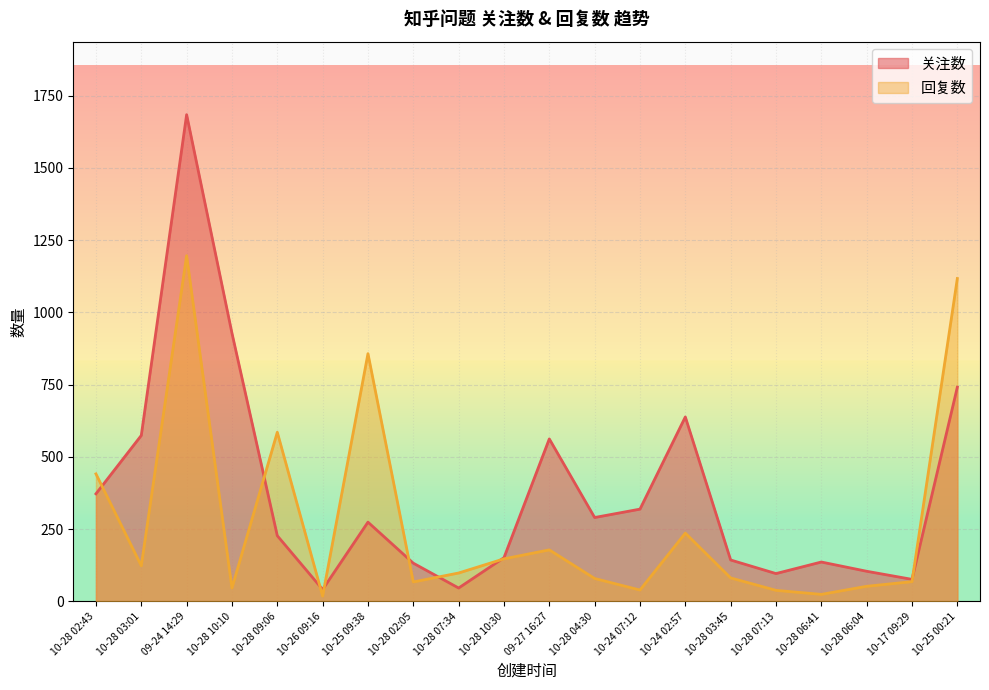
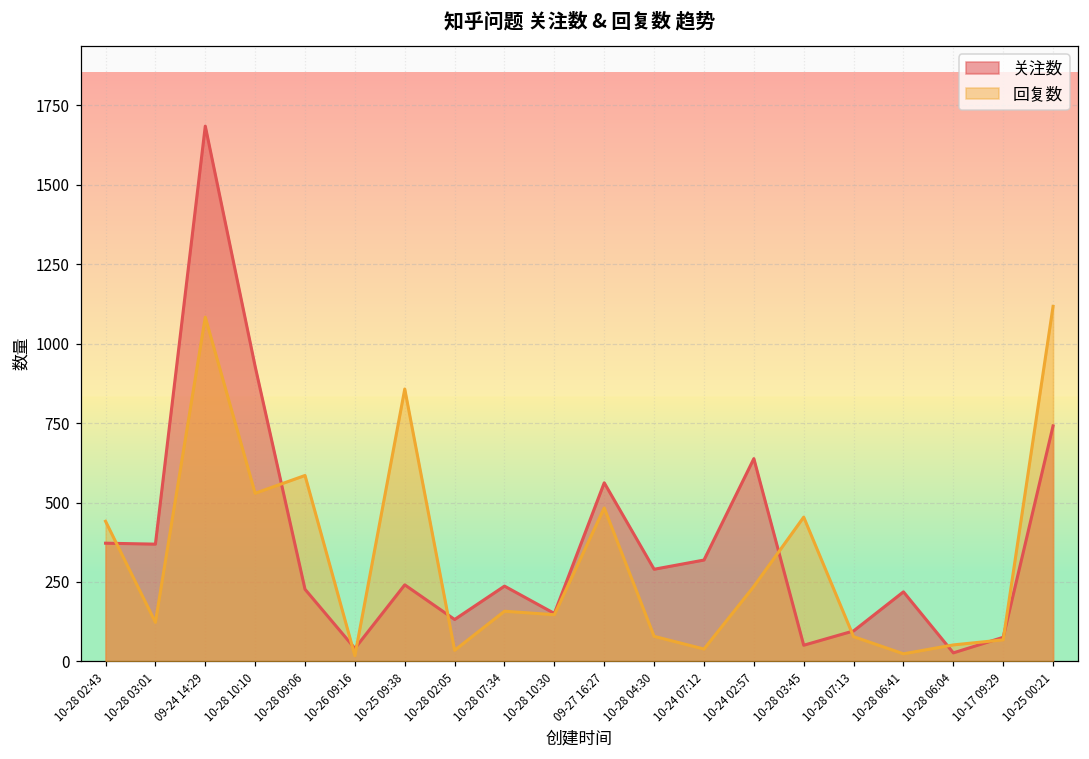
  {
    "关注数": {
      "10-28 02:43": 370,
-     "10-28 03:01": 570,
+     "10-28 03:01": 370,
      "09-24 14:29": 1680,
      "10-28 10:10": 930,
      "10-28 09:06": 230,
      "10-26 09:16": 40,
-     "10-25 09:38": 270,
+     "10-25 09:38": 240,
      "10-28 02:05": 130,
-     "10-28 07:34": 50,
+     "10-28 07:34": 240,
      "09-27 16:27": 560,
      "10-28 04:30": 290,
      "10-24 07:12": 320,
      "10-24 02:57": 640,
-     "10-28 03:45": 140,
+     "10-28 03:45": 50,
      "10-28 07:13": 100,
-     "10-28 06:41": 140,
-     "10-28 06:04": 100,
+     "10-28 06:41": 220,
+     "10-28 06:04": 30,
      "10-25 00:21": 740
    },
    "回复数": {
      "10-28 02:43": 440,
      "10-28 03:01": 120,
-     "09-24 14:29": 1200,
-     "10-28 10:10": 50,
+     "09-24 14:29": 1080,
+     "10-28 10:10": 530,
      "10-28 09:06": 590,
      "10-26 09:16": 20,
      "10-25 09:38": 860,
-     "10-28 02:05": 70,
-     "10-28 07:34": 100,
-     "09-27 16:27": 180,
+     "10-28 02:05": 40,
+     "10-28 07:34": 160,
+     "09-27 16:27": 480,
      "10-28 04:30": 80,
      "10-24 07:12": 40,
      "10-24 02:57": 240,
-     "10-28 03:45": 80,
-     "10-28 07:13": 40,
+     "10-28 03:45": 450,
+     "10-28 07:13": 80,
      "10-28 06:41": 20,
      "10-28 06:04": 50,
      "10-25 00:21": 1120
    }
  }
